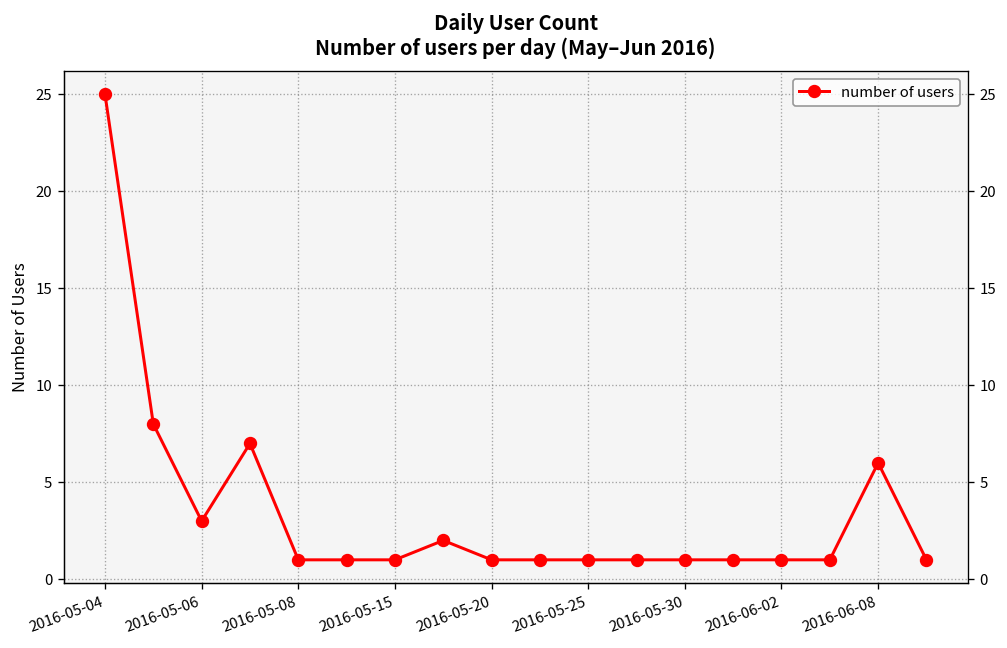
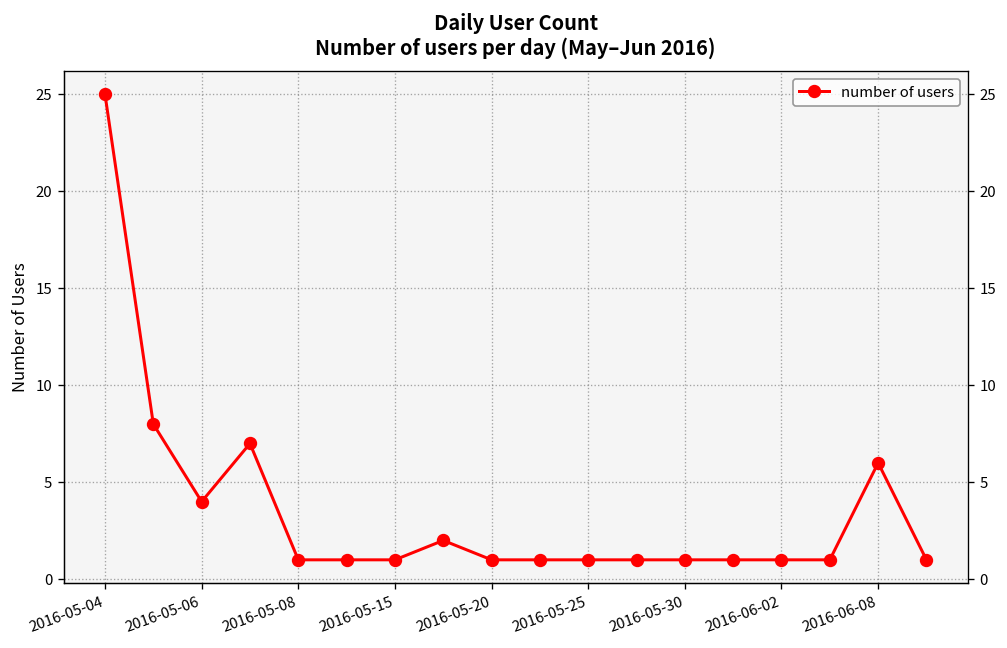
  {
    "2016-05-04": 25,
-   "2016-05-06": 3,
+   "2016-05-06": 4,
    "2016-05-08": 1,
    "2016-05-15": 1,
    "2016-05-20": 1,
    "2016-05-25": 1,
    "2016-05-30": 1,
    "2016-06-02": 1,
    "2016-06-08": 6
  }
